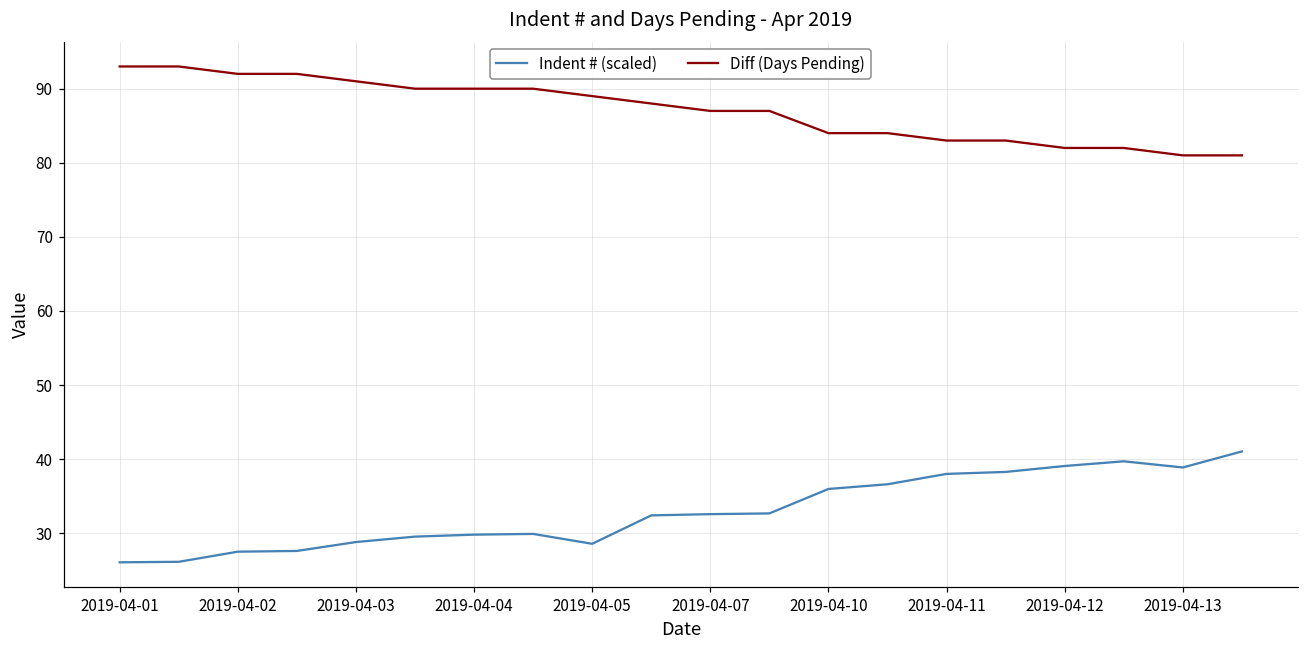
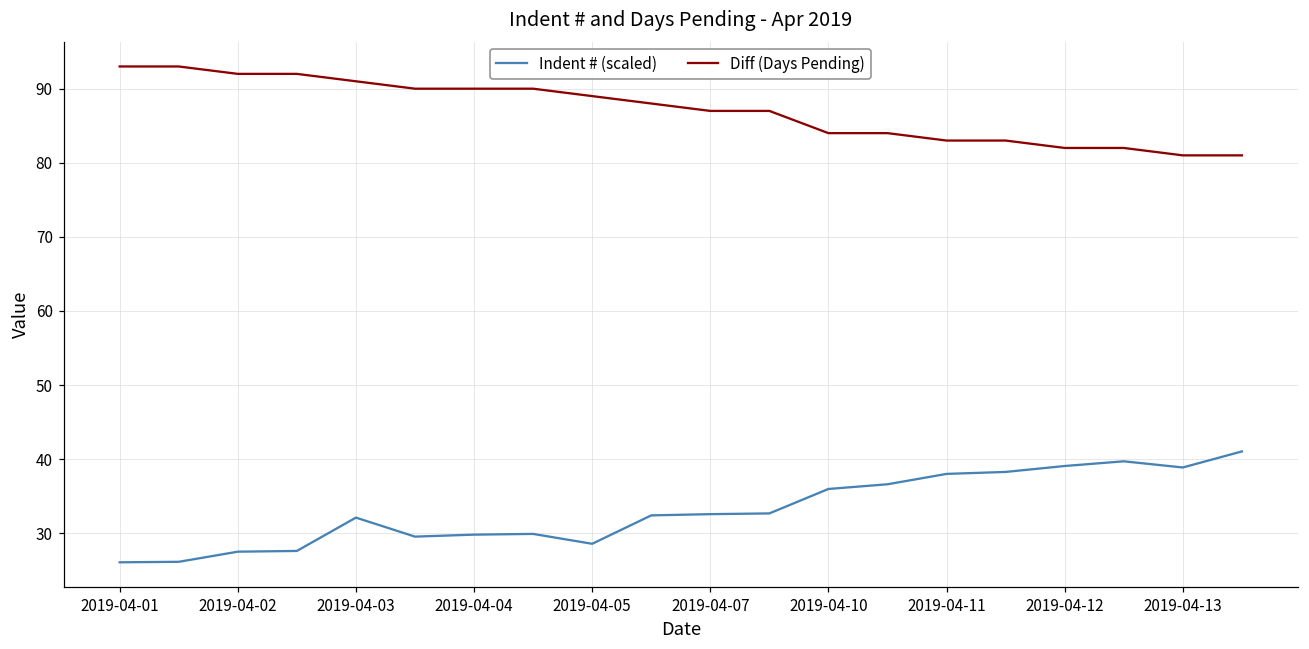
  {
    "Indent # (scaled)": {
-     "2019-04-03": 29,
+     "2019-04-03": 32,
      "2019-04-05": 29
    },
    "Diff (Days Pending)": {
      "2019-04-03": 91,
      "2019-04-05": 89
    }
  }
